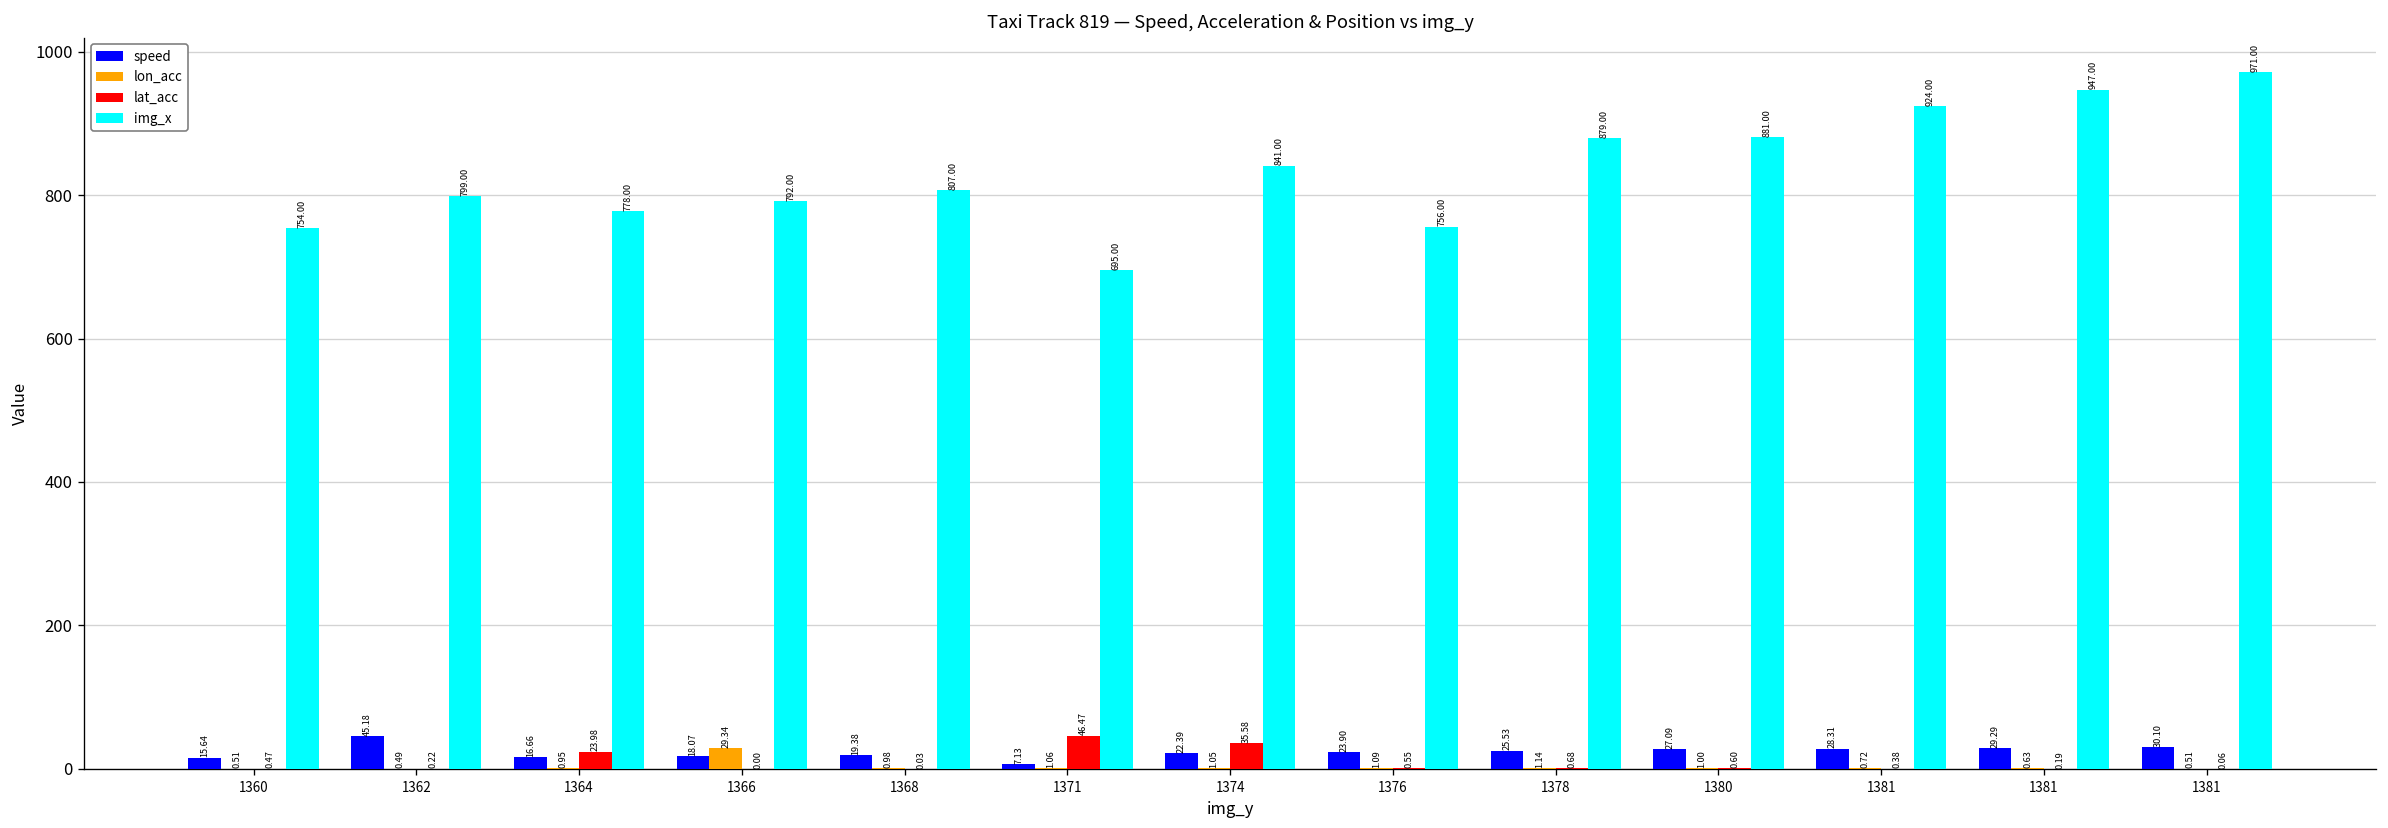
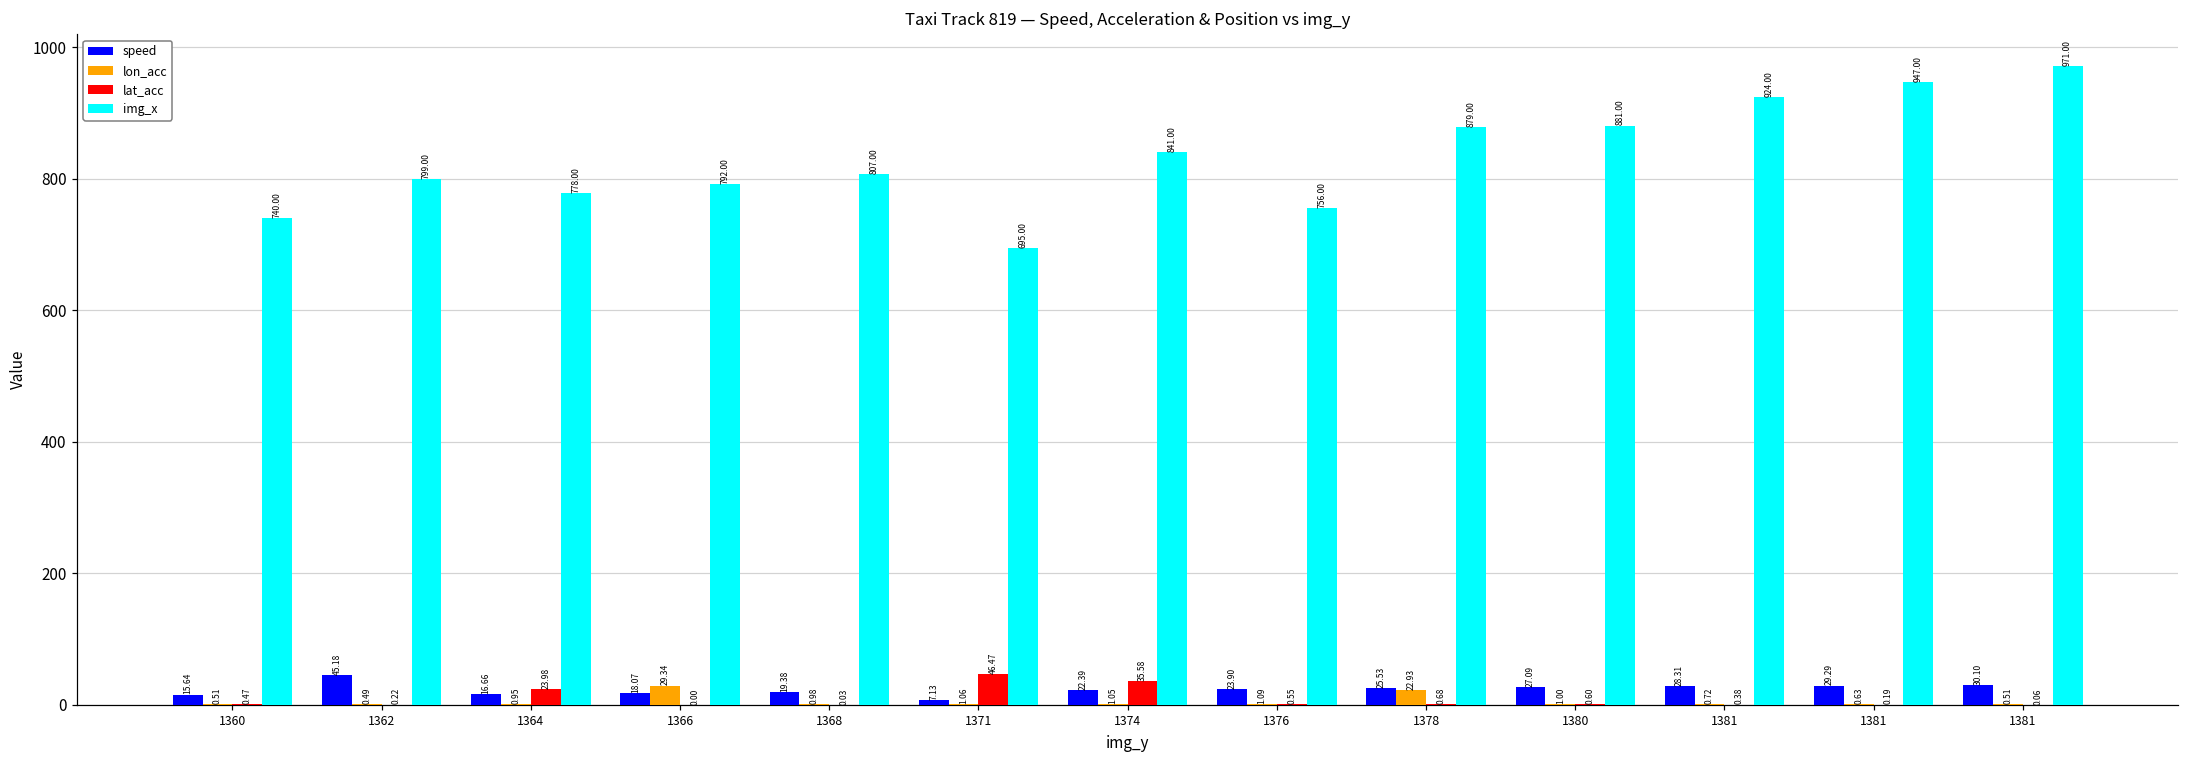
  {
    "speed": {
      "1360": 15.64,
      "1362": 45.18,
      "1364": 16.66,
      "1366": 18.07,
      "1368": 19.38,
      "1371": 7.13,
      "1374": 22.39,
      "1376": 23.90,
      "1378": 25.53,
      "1380": 27.09
    },
    "lon_acc": {
      "1360": 0.51,
      "1362": 0.49,
      "1364": 0.95,
      "1366": 29.34,
      "1368": 0.98,
      "1371": 1.06,
      "1374": 1.05,
      "1376": 1.09,
-     "1378": 1.14,
+     "1378": 22.93,
      "1380": 1.00
    },
    "lat_acc": {
      "1360": 0.47,
      "1362": 0.22,
      "1364": 23.98,
      "1366": 0.00,
      "1368": 0.03,
      "1371": 46.47,
      "1374": 35.58,
      "1376": 0.55,
      "1378": 0.68,
      "1380": 0.60
    },
    "img_x": {
-     "1360": 754.00,
+     "1360": 740.00,
      "1362": 799.00,
      "1364": 778.00,
      "1366": 792.00,
      "1368": 807.00,
      "1371": 695.00,
      "1374": 841.00,
      "1376": 756.00,
      "1378": 879.00,
      "1380": 881.00
    }
  }
